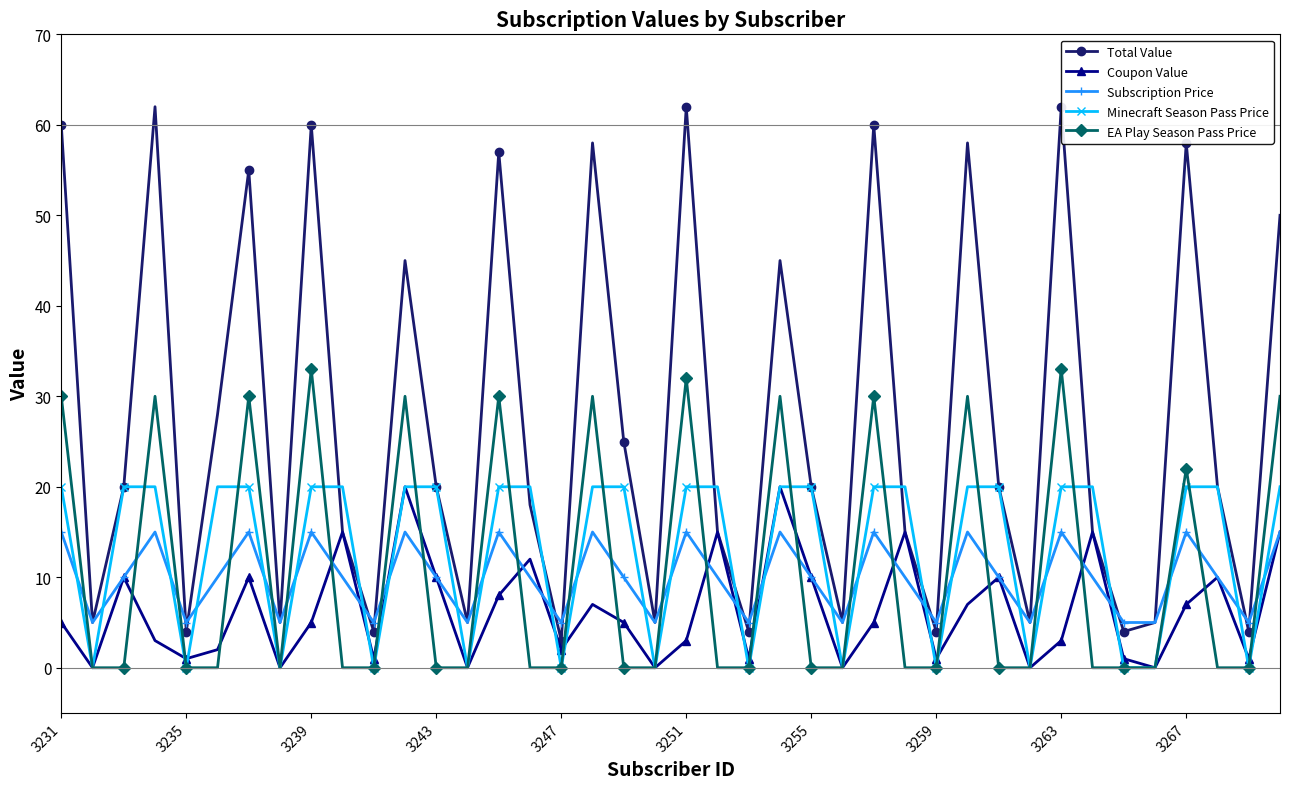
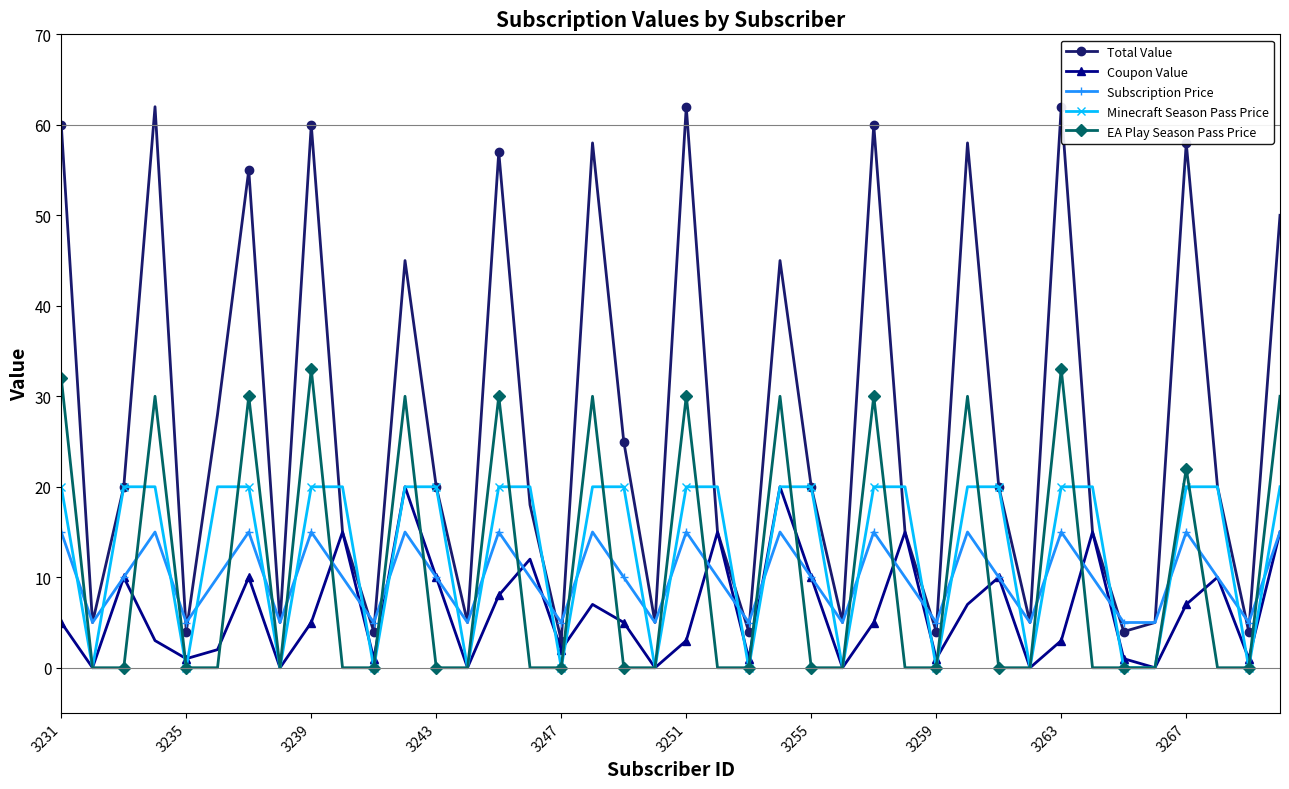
  {
    "EA Play Season Pass Price": {
-     "3231": 30,
+     "3231": 32,
      "3239": 33,
      "3243": 0,
-     "3251": 32,
+     "3251": 30,
      "3255": 0,
      "3263": 33,
      "3267": 22
    }
  }
